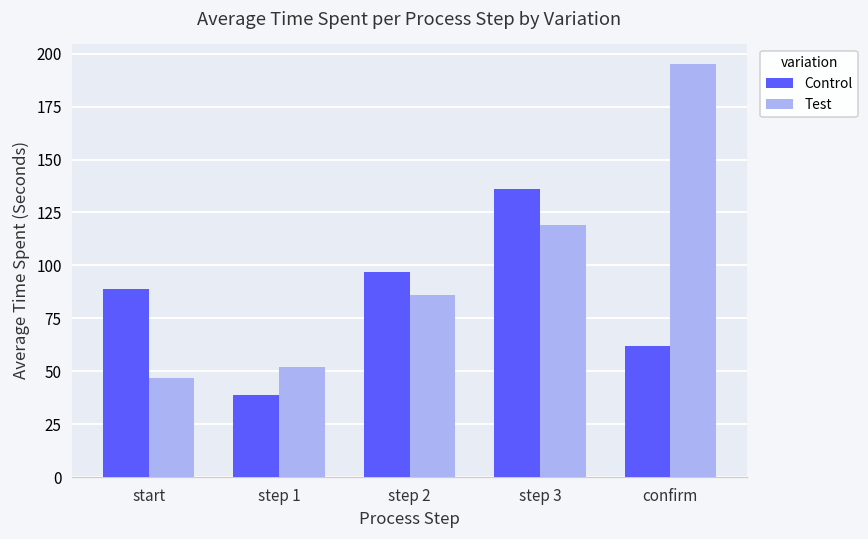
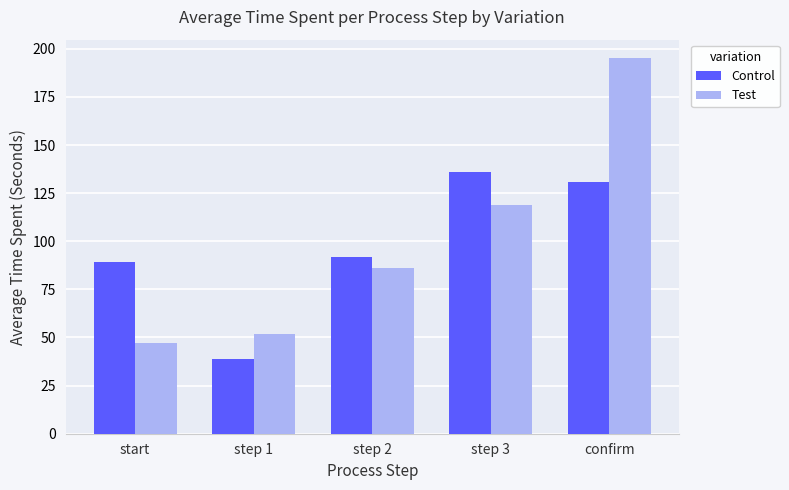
  {
    "Control": {
      "start": 89,
      "step 1": 39,
-     "step 2": 97,
+     "step 2": 92,
      "step 3": 136,
-     "confirm": 62
+     "confirm": 131
    },
    "Test": {
      "start": 47,
      "step 1": 52,
      "step 2": 86,
      "step 3": 119,
      "confirm": 195
    }
  }
